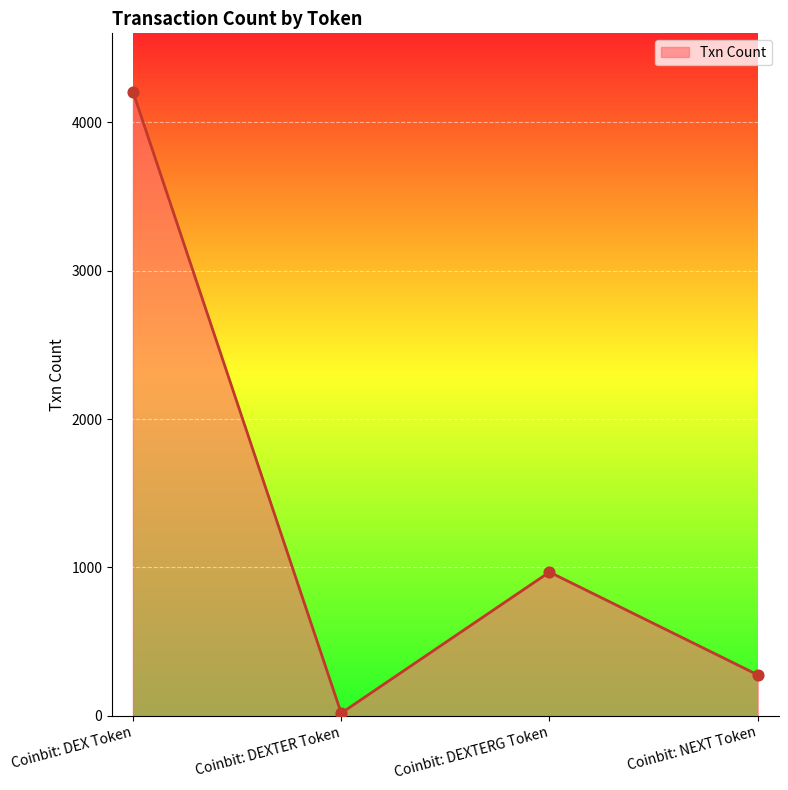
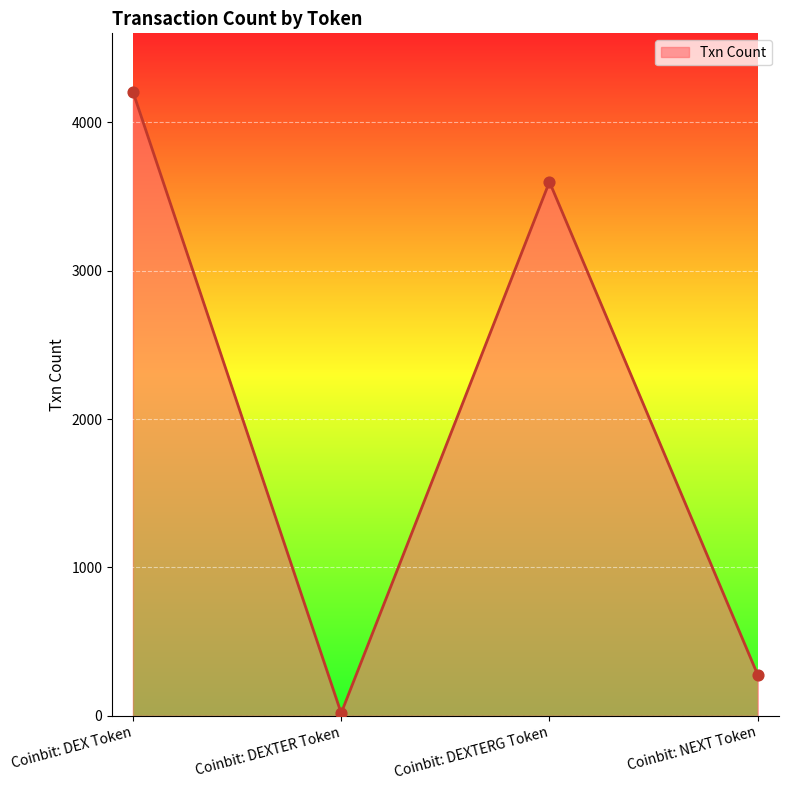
  {
    "Coinbit: DEX Token": 4210,
    "Coinbit: DEXTER Token": 20,
-   "Coinbit: DEXTERG Token": 970,
+   "Coinbit: DEXTERG Token": 3600,
    "Coinbit: NEXT Token": 280
  }
